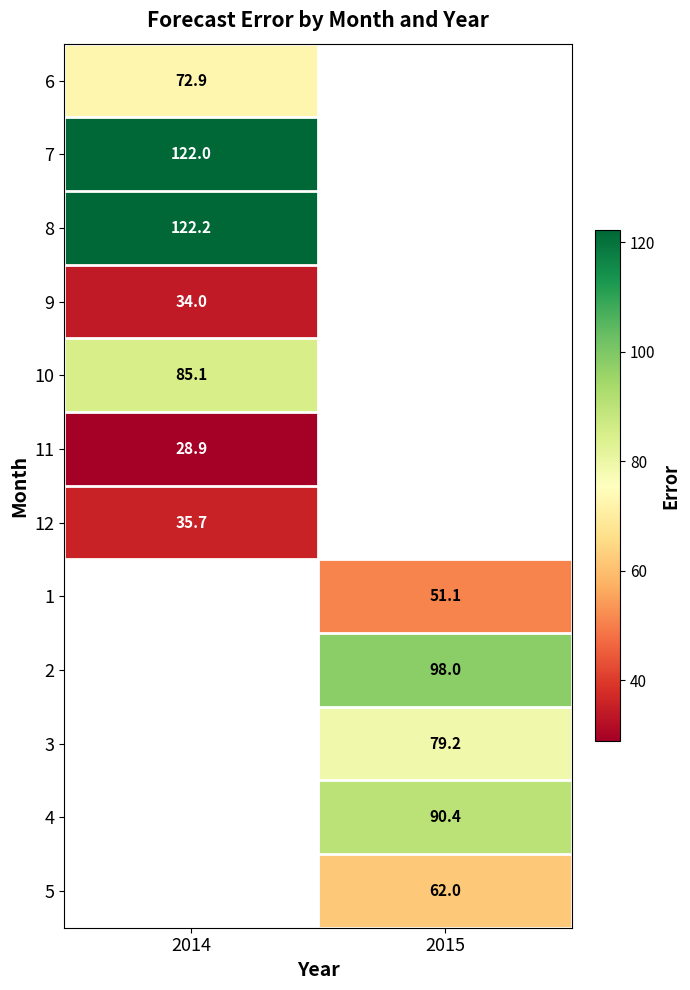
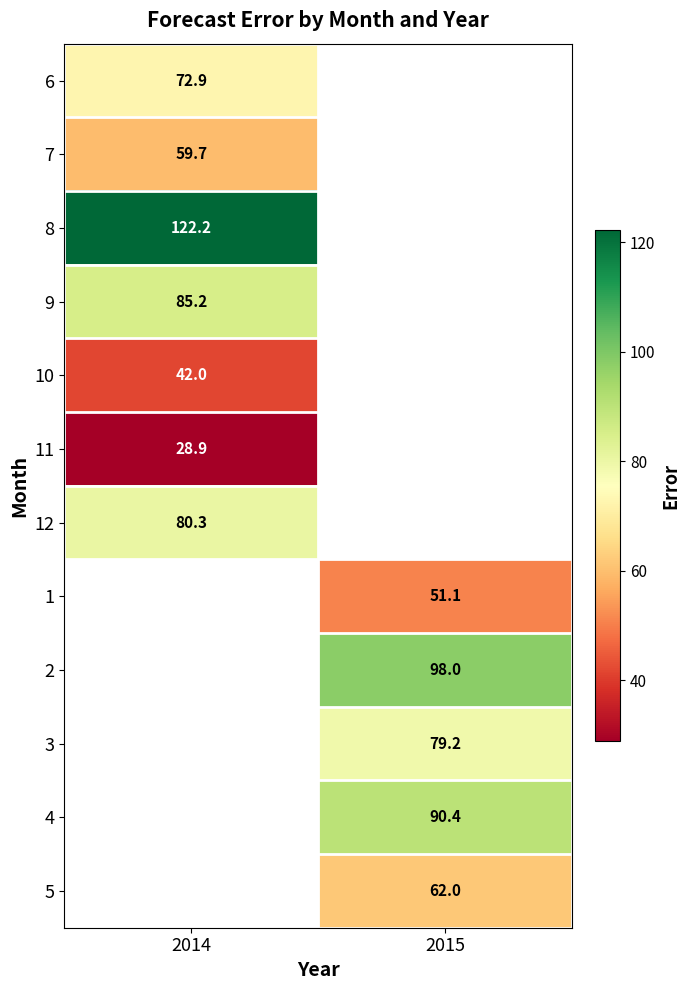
  {
    "6": {
      "2014": 72.9
    },
    "7": {
-     "2014": 122.0
+     "2014": 59.7
    },
    "8": {
      "2014": 122.2
    },
    "9": {
-     "2014": 34.0
+     "2014": 85.2
    },
    "10": {
-     "2014": 85.1
+     "2014": 42.0
    },
    "11": {
      "2014": 28.9
    },
    "12": {
-     "2014": 35.7
+     "2014": 80.3
    },
    "1": {
      "2015": 51.1
    },
    "2": {
      "2015": 98.0
    },
    "3": {
      "2015": 79.2
    },
    "4": {
      "2015": 90.4
    },
    "5": {
      "2015": 62.0
    }
  }
